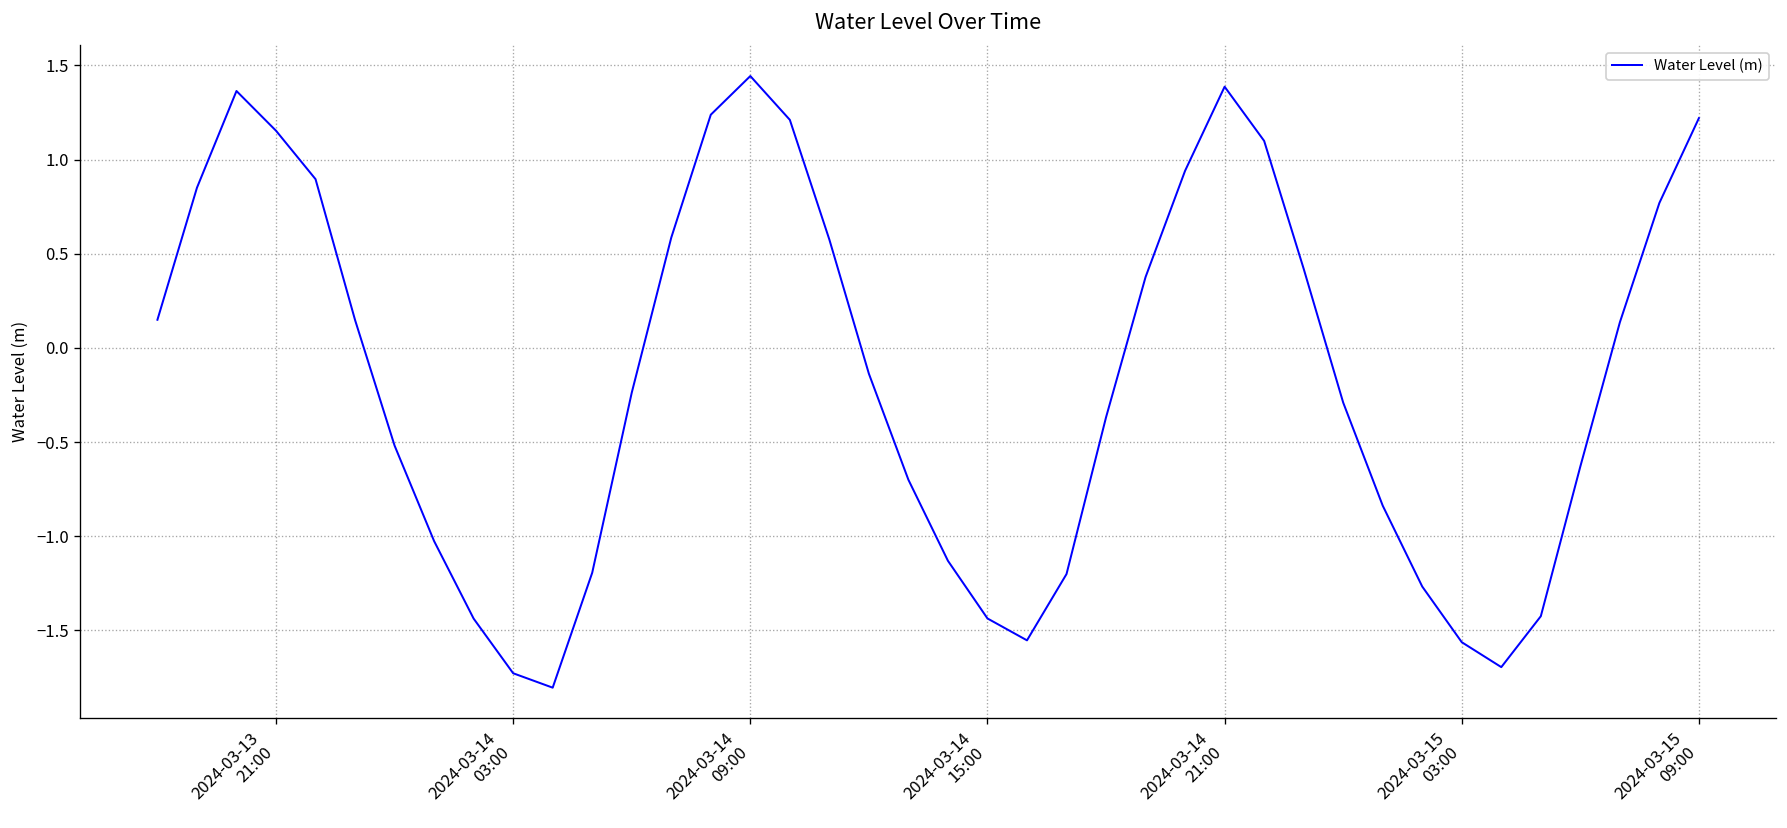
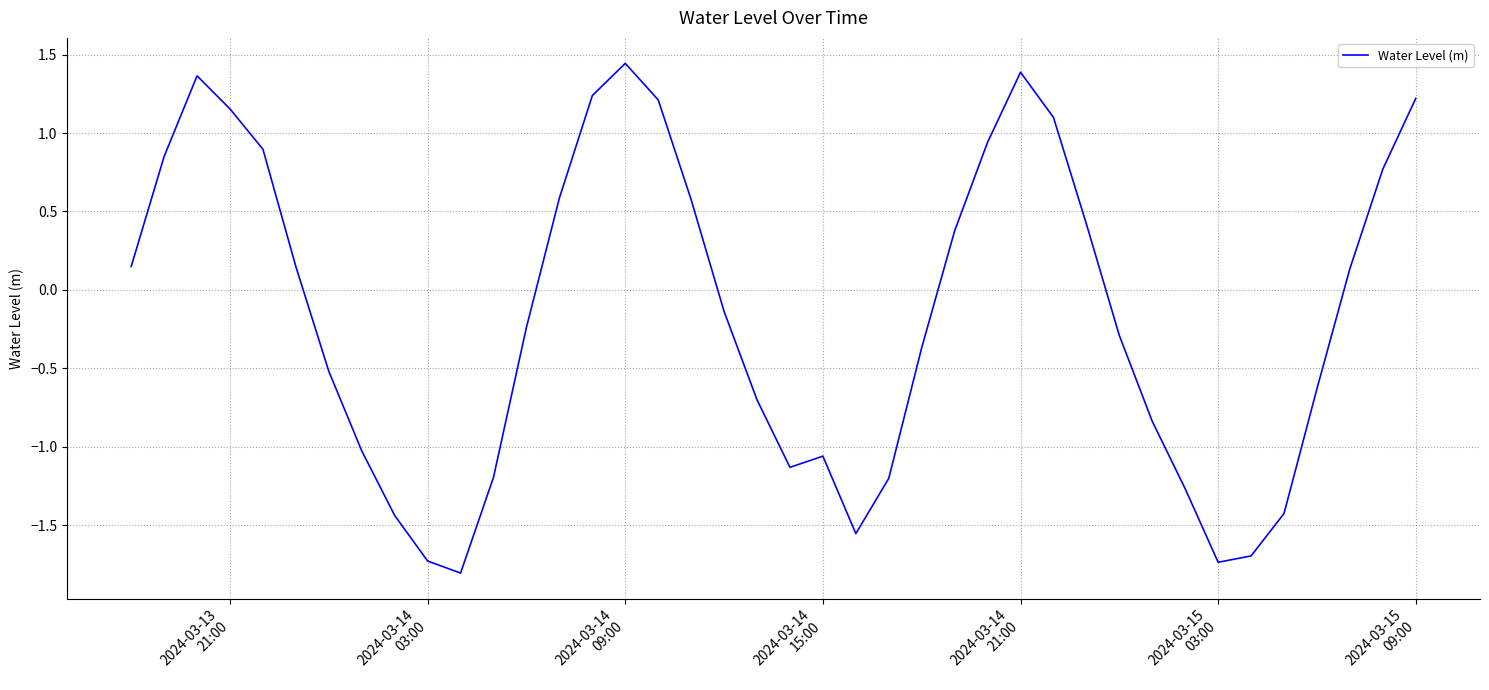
  {
    "2024-03-13 21:00": 1.15,
    "2024-03-14 03:00": -1.73,
    "2024-03-14 09:00": 1.44,
-   "2024-03-14 15:00": -1.44,
+   "2024-03-14 15:00": -1.06,
    "2024-03-14 21:00": 1.39,
-   "2024-03-15 03:00": -1.56,
+   "2024-03-15 03:00": -1.74,
    "2024-03-15 09:00": 1.22
  }
